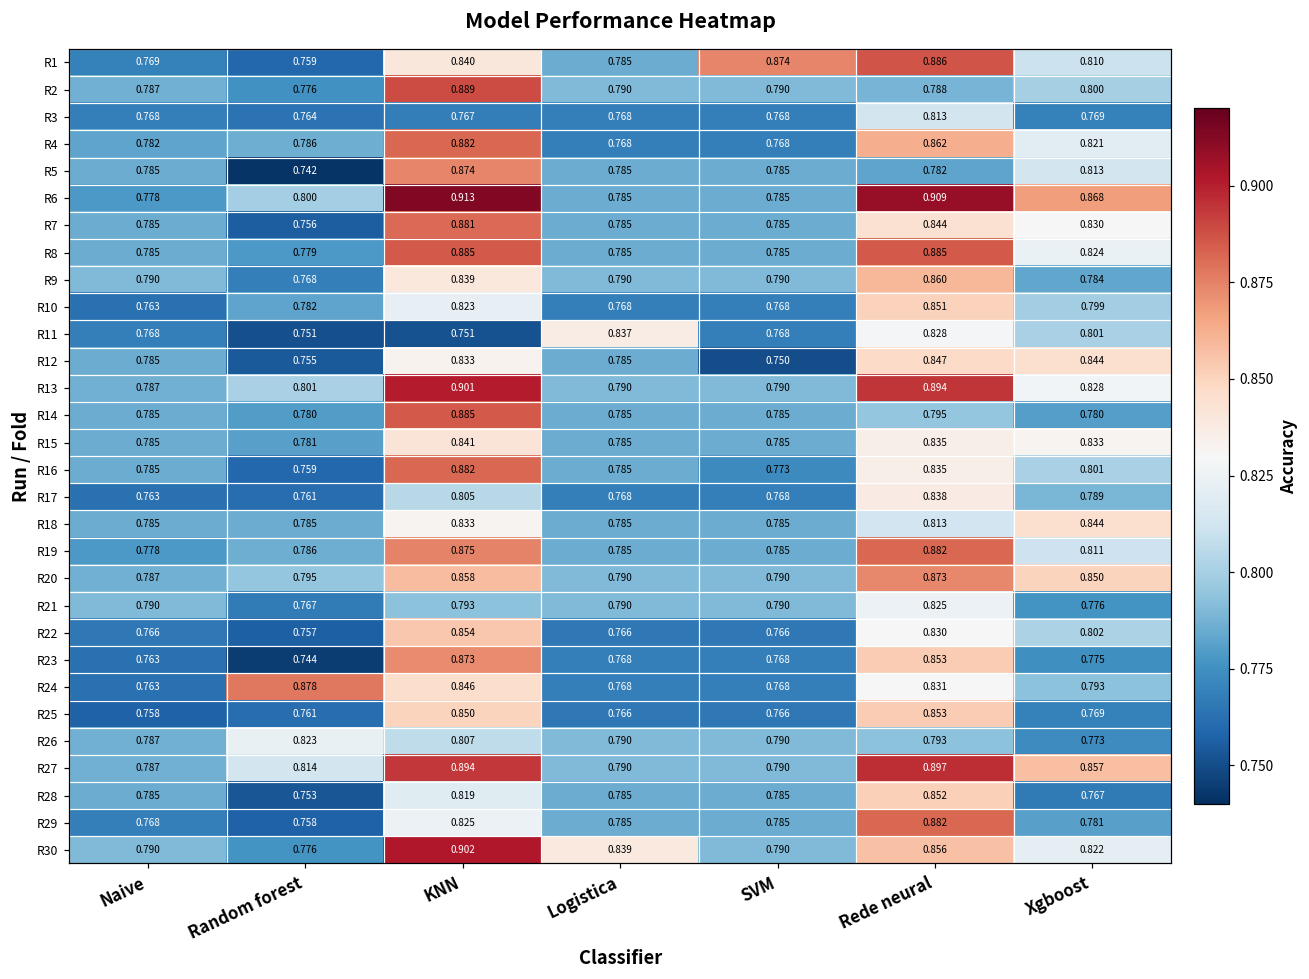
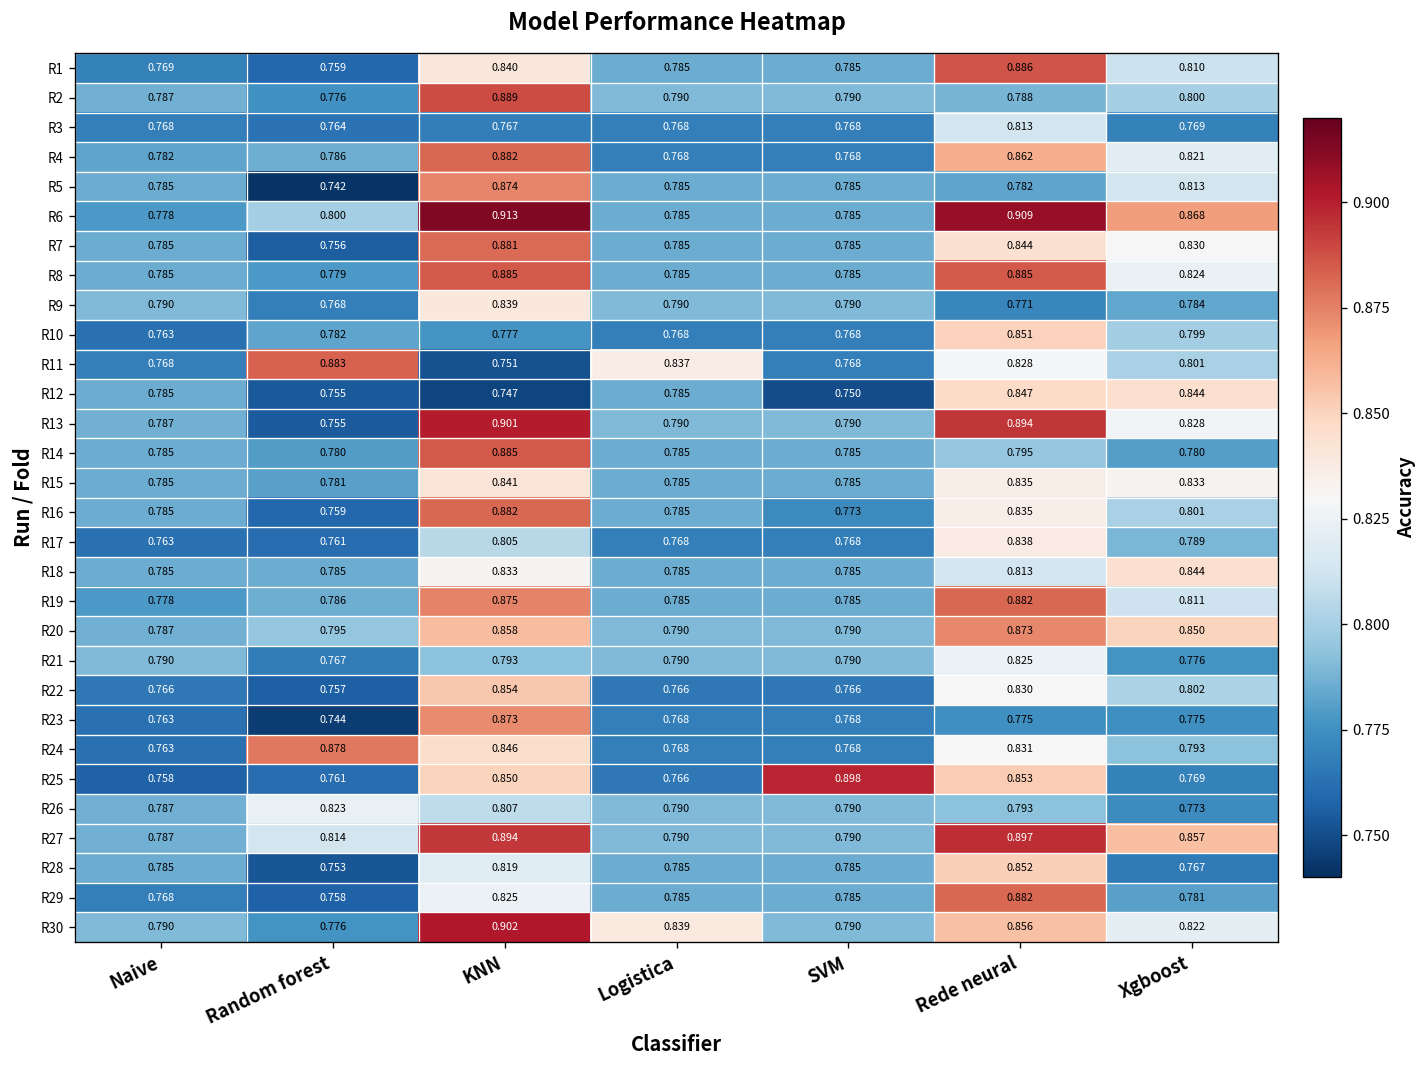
  {
    "R1": {
      "Naive": 0.769,
      "Random forest": 0.759,
      "KNN": 0.840,
      "Logistica": 0.785,
-     "SVM": 0.874,
+     "SVM": 0.785,
      "Rede neural": 0.886,
      "Xgboost": 0.810
    },
    "R9": {
      "Naive": 0.790,
      "Random forest": 0.768,
      "KNN": 0.839,
      "Logistica": 0.790,
      "SVM": 0.790,
-     "Rede neural": 0.860,
+     "Rede neural": 0.771,
      "Xgboost": 0.784
    },
    "R10": {
      "Naive": 0.763,
      "Random forest": 0.782,
-     "KNN": 0.823,
+     "KNN": 0.777,
      "Logistica": 0.768,
      "SVM": 0.768,
      "Rede neural": 0.851,
      "Xgboost": 0.799
    },
    "R11": {
      "Naive": 0.768,
-     "Random forest": 0.751,
+     "Random forest": 0.883,
      "KNN": 0.751,
      "Logistica": 0.837,
      "SVM": 0.768,
      "Rede neural": 0.828,
      "Xgboost": 0.801
    },
    "R12": {
      "Naive": 0.785,
      "Random forest": 0.755,
-     "KNN": 0.833,
+     "KNN": 0.747,
      "Logistica": 0.785,
      "SVM": 0.750,
      "Rede neural": 0.847,
      "Xgboost": 0.844
    },
    "R13": {
      "Naive": 0.787,
-     "Random forest": 0.801,
+     "Random forest": 0.755,
      "KNN": 0.901,
      "Logistica": 0.790,
      "SVM": 0.790,
      "Rede neural": 0.894,
      "Xgboost": 0.828
    },
    "R23": {
      "Naive": 0.763,
      "Random forest": 0.744,
      "KNN": 0.873,
      "Logistica": 0.768,
      "SVM": 0.768,
-     "Rede neural": 0.853,
+     "Rede neural": 0.775,
      "Xgboost": 0.775
    },
    "R25": {
      "Naive": 0.758,
      "Random forest": 0.761,
      "KNN": 0.850,
      "Logistica": 0.766,
-     "SVM": 0.766,
+     "SVM": 0.898,
      "Rede neural": 0.853,
      "Xgboost": 0.769
    }
  }
